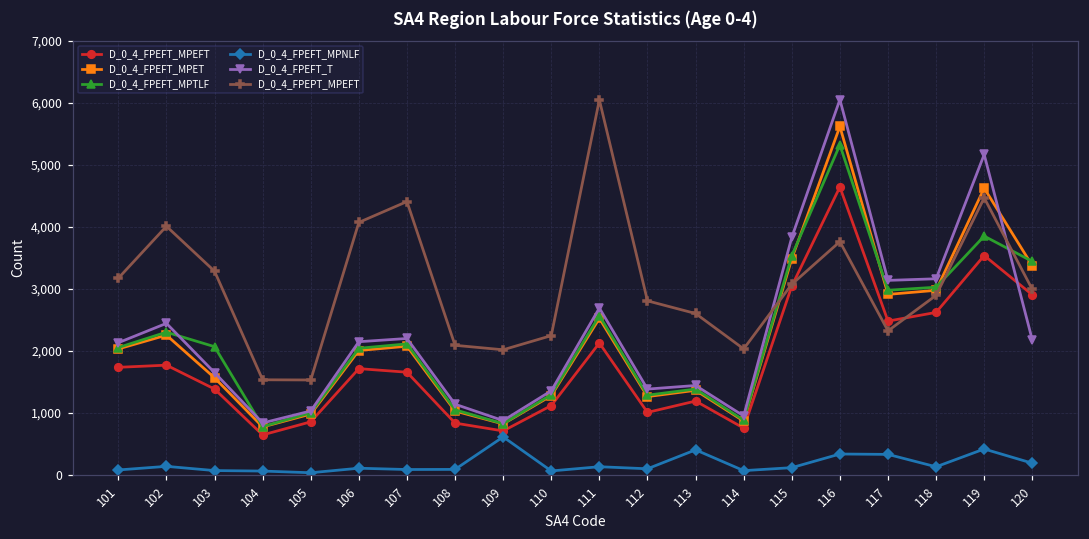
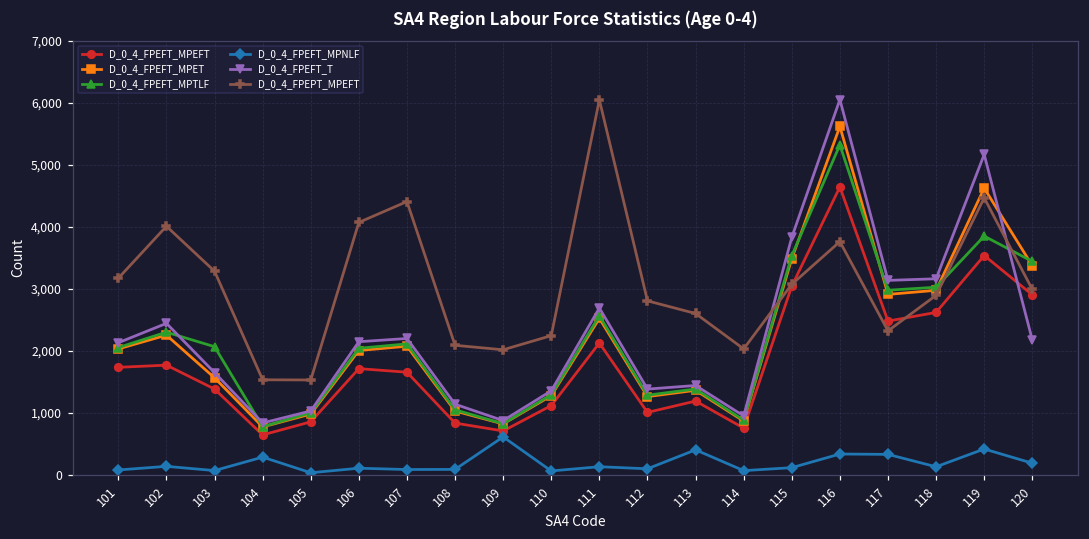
  {
    "D_0_4_FPEFT_MPEFT": {
      "101": "1,700",
      "102": "1,800",
      "103": "1,400",
      "104": "600",
      "105": "900",
      "106": "1,700",
      "107": "1,700",
      "108": "800",
      "109": "700",
      "110": "1,100",
      "111": "2,100",
      "112": "1,000",
      "113": "1,200",
      "114": "800",
      "116": "4,600",
      "117": "2,500",
      "118": "2,600",
      "119": "3,500",
      "120": "2,900"
    },
    "D_0_4_FPEFT_MPET": {
      "102": "2,300",
      "103": "1,600",
      "115": "3,500",
      "116": "5,600",
      "117": "2,900",
      "118": "3,000",
      "119": "4,600",
      "120": "3,400"
    },
    "D_0_4_FPEFT_MPTLF": {
      "102": "2,300",
      "103": "2,100",
      "115": "3,500",
      "116": "5,300",
      "117": "3,000",
      "118": "3,000",
      "119": "3,800",
      "120": "3,400"
    },
    "D_0_4_FPEFT_MPNLF": {
      "101": "100",
      "102": "100",
      "103": "100",
-     "104": "100",
+     "104": "300",
      "105": "0",
      "106": "100",
      "107": "100",
      "108": "100",
      "109": "600",
      "110": "100",
      "111": "100",
      "112": "100",
      "113": "400",
      "114": "100",
      "115": "100",
      "116": "300",
      "117": "300",
      "118": "100",
      "119": "400",
      "120": "200"
    },
    "D_0_4_FPEFT_T": {
      "101": "2,100",
      "102": "2,400",
      "103": "1,600",
      "104": "800",
      "106": "2,100",
      "107": "2,200",
      "108": "1,100",
      "109": "900",
      "110": "1,400",
      "111": "2,700",
      "112": "1,400",
      "113": "1,400",
      "114": "900",
      "115": "3,800",
      "116": "6,100",
      "117": "3,100",
      "118": "3,200",
      "119": "5,200",
      "120": "2,200"
    },
    "D_0_4_FPEPT_MPEFT": {
      "101": "3,200",
      "102": "4,000",
      "103": "3,300",
      "104": "1,500",
      "105": "1,500",
      "106": "4,100",
      "107": "4,400",
      "108": "2,100",
      "109": "2,000",
      "110": "2,200",
      "111": "6,000",
      "112": "2,800",
      "113": "2,600",
      "114": "2,000",
      "116": "3,800",
      "117": "2,300",
      "118": "2,900",
      "119": "4,500",
      "120": "3,000"
    }
  }
